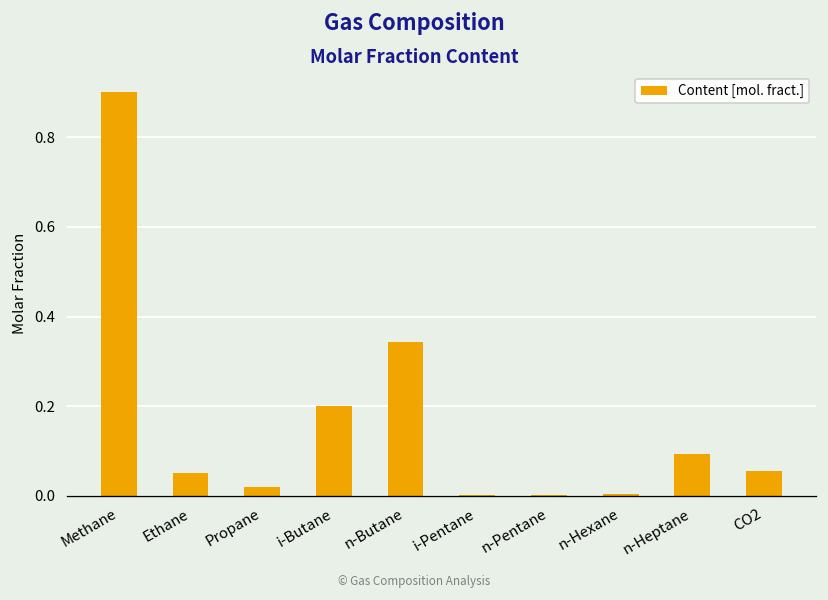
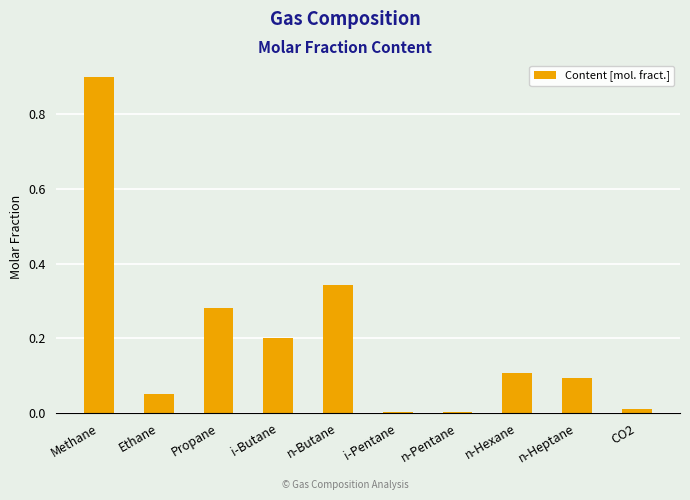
  {
    "Methane": 0.90,
    "Ethane": 0.05,
-   "Propane": 0.02,
+   "Propane": 0.28,
    "i-Butane": 0.20,
    "n-Butane": 0.34,
-   "n-Hexane": 0.00,
+   "n-Hexane": 0.11,
    "n-Heptane": 0.09,
-   "CO2": 0.06
+   "CO2": 0.01
  }
